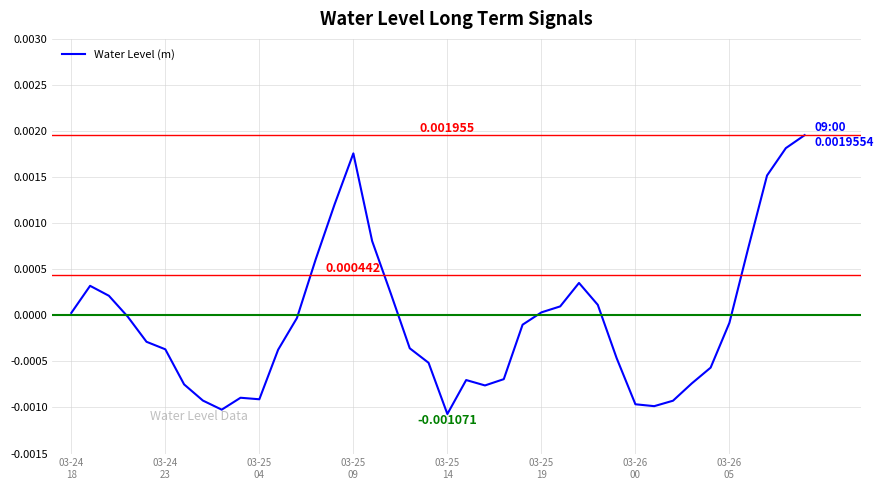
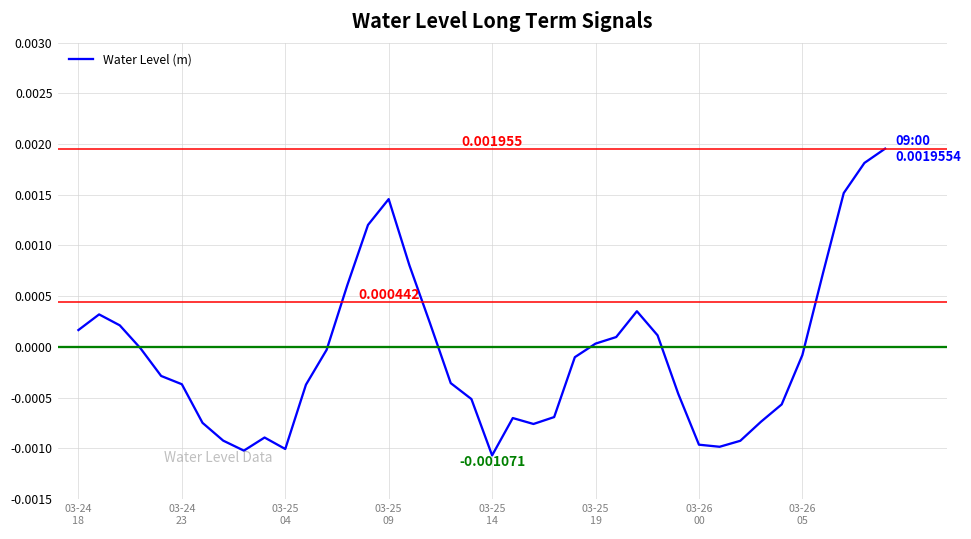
  {
-   "03-24 18": 0.0000,
+   "03-24 18": 0.0002,
    "03-24 23": -0.0004,
-   "03-25 04": -0.0009,
-   "03-25 09": 0.0018,
+   "03-25 04": -0.0010,
+   "03-25 09": 0.0015,
    "03-25 19": 0.0000,
    "03-26 00": -0.0010,
    "03-26 05": -0.0001
  }
